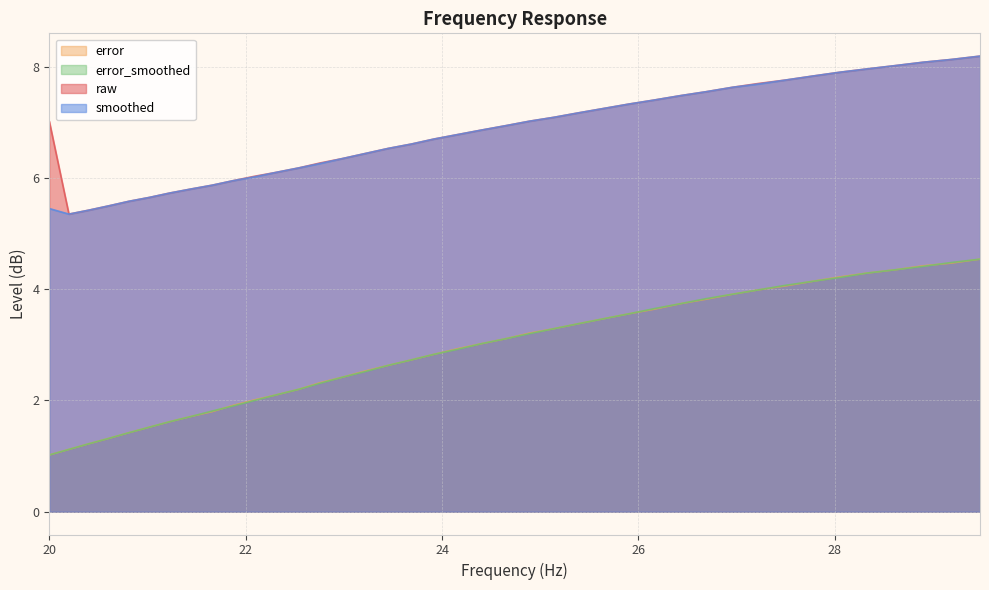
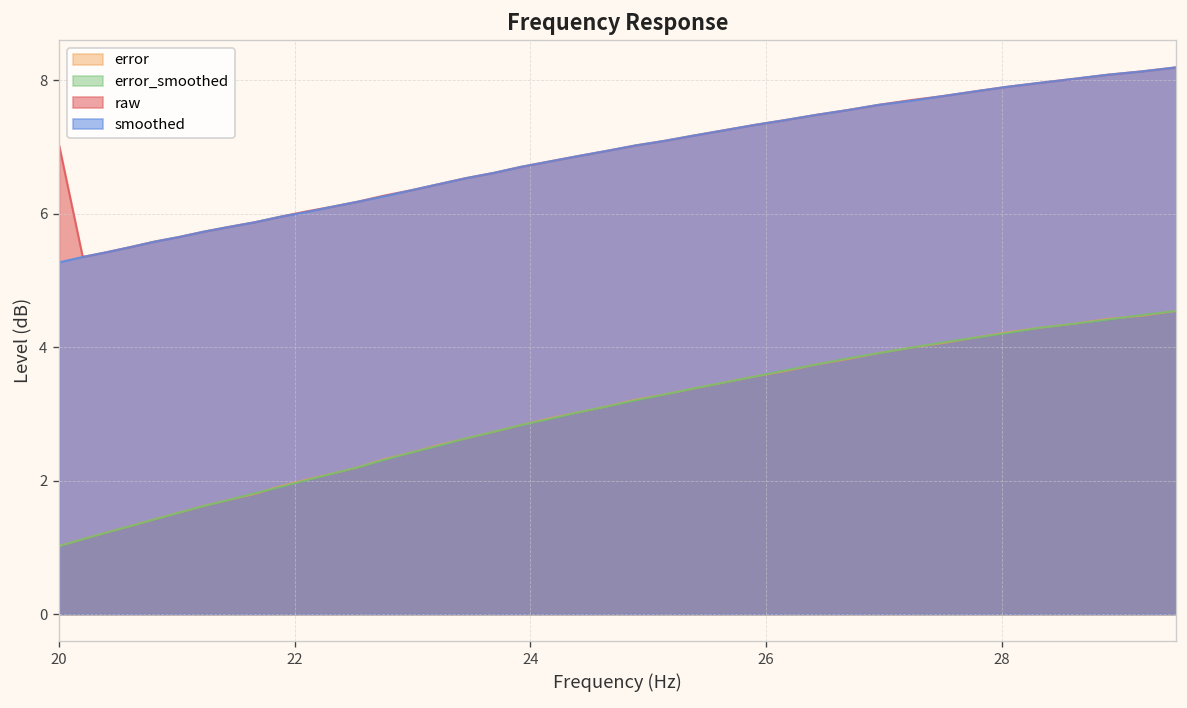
  {
    "raw": {
      "20": 7.0
    },
    "smoothed": {
-     "20": 5.5
+     "20": 5.3
    }
  }
